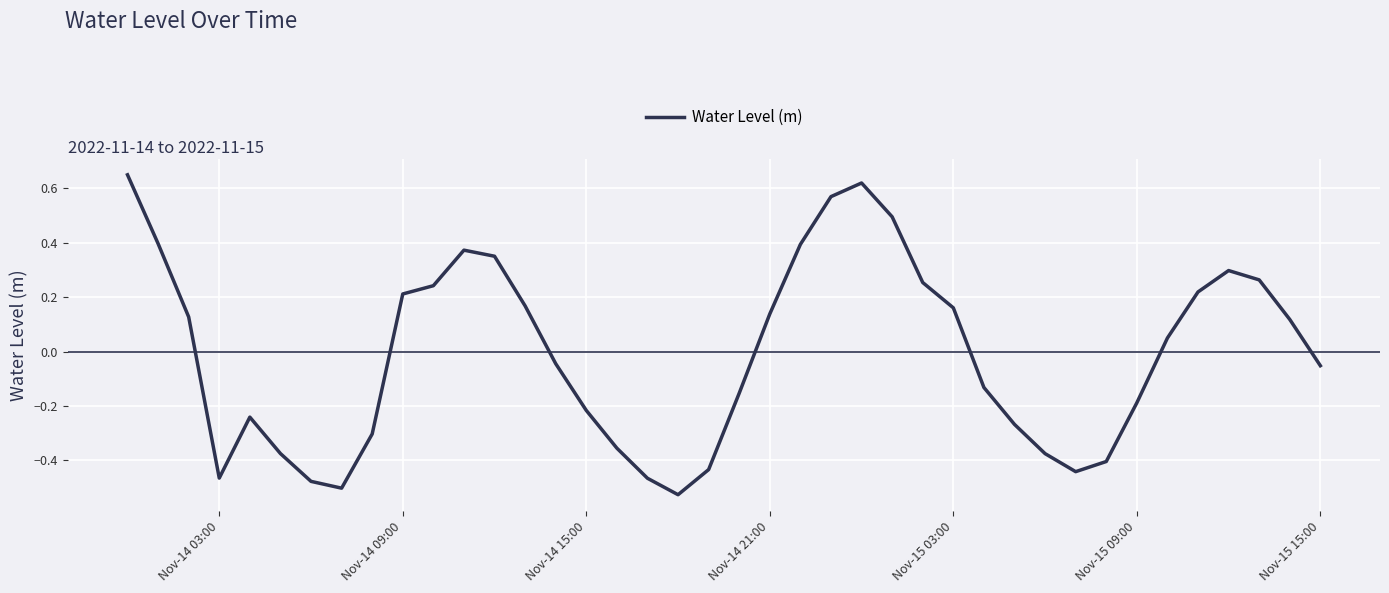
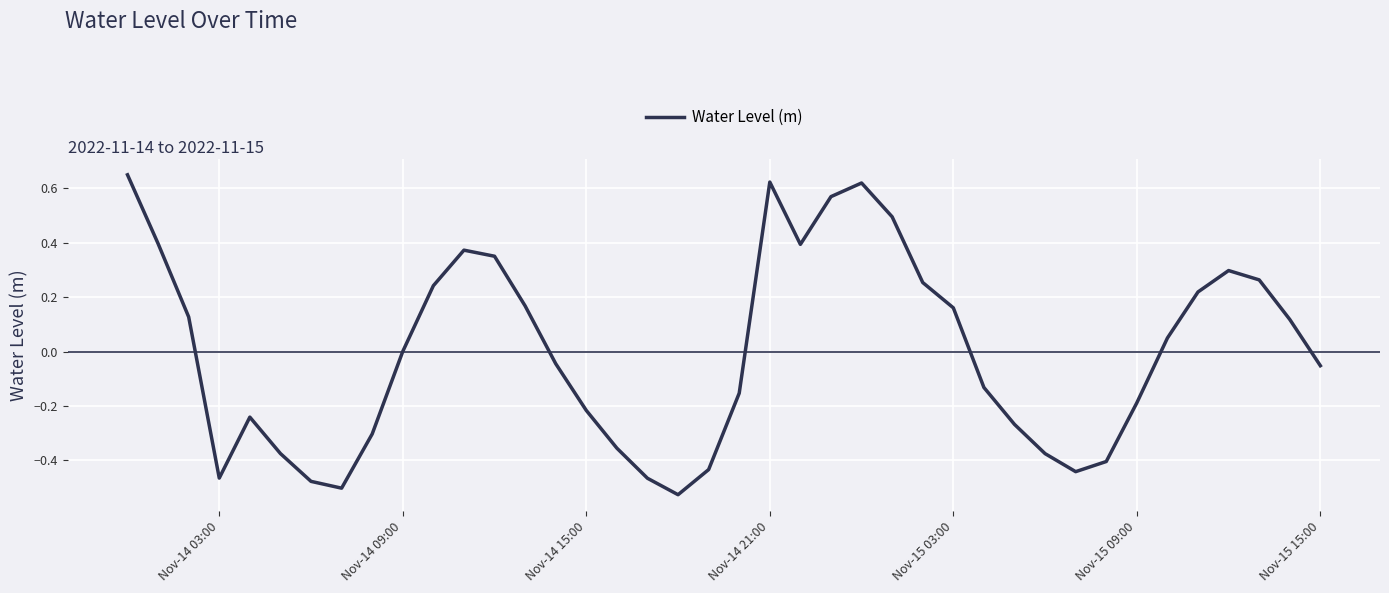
  {
    "Nov-14 03:00": -0.46,
-   "Nov-14 09:00": 0.21,
+   "Nov-14 09:00": 0.00,
    "Nov-14 15:00": -0.22,
-   "Nov-14 21:00": 0.14,
+   "Nov-14 21:00": 0.62,
    "Nov-15 03:00": 0.16,
    "Nov-15 09:00": -0.19,
    "Nov-15 15:00": -0.05
  }
